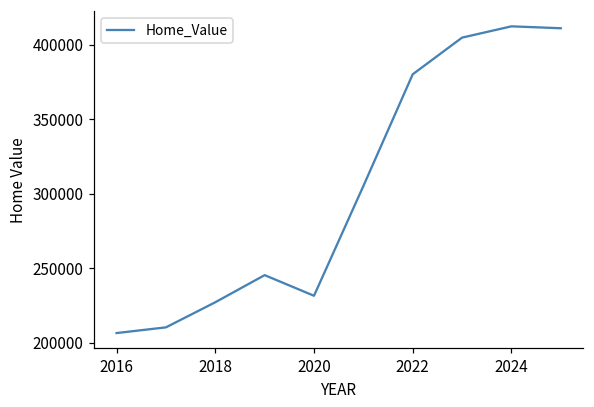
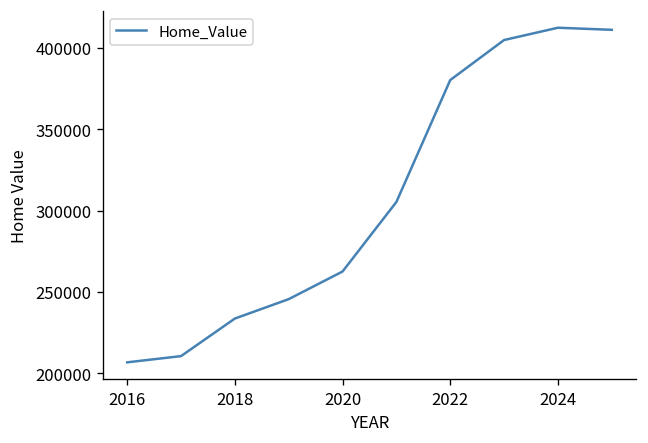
  {
    "2016": 207000,
-   "2018": 227000,
-   "2020": 232000,
+   "2018": 234000,
+   "2020": 262000,
    "2022": 380000,
    "2024": 412000
  }
